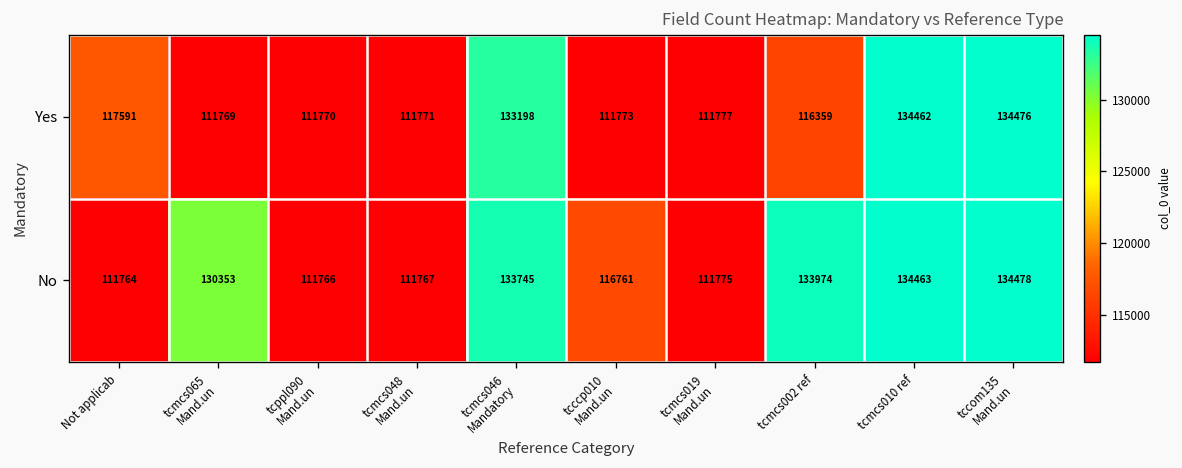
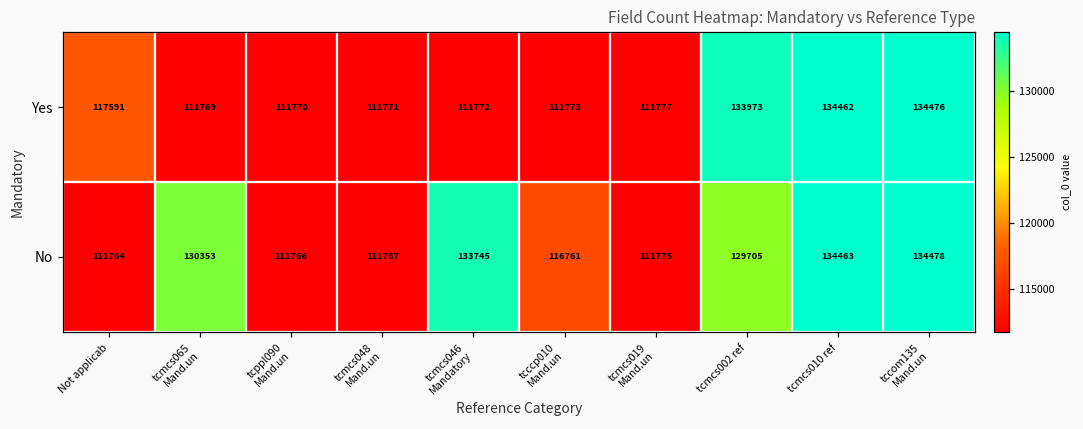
  {
    "Yes": {
      "Not applicab": 117591,
      "tcmcs065 Mand.un": 111769,
      "tcppl090 Mand.un": 111770,
      "tcmcs048 Mand.un": 111771,
-     "tcmcs046 Mandatory": 133198,
+     "tcmcs046 Mandatory": 111772,
      "tcccp010 Mand.un": 111773,
      "tcmcs019 Mand.un": 111777,
-     "tcmcs002 ref": 116359,
+     "tcmcs002 ref": 133973,
      "tcmcs010 ref": 134462,
      "tccom135 Mand.un": 134476
    },
    "No": {
      "Not applicab": 111764,
      "tcmcs065 Mand.un": 130353,
      "tcppl090 Mand.un": 111766,
      "tcmcs048 Mand.un": 111767,
      "tcmcs046 Mandatory": 133745,
      "tcccp010 Mand.un": 116761,
      "tcmcs019 Mand.un": 111775,
-     "tcmcs002 ref": 133974,
+     "tcmcs002 ref": 129705,
      "tcmcs010 ref": 134463,
      "tccom135 Mand.un": 134478
    }
  }
